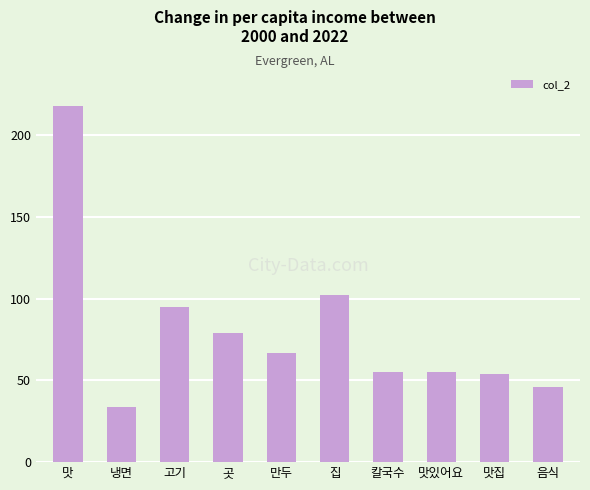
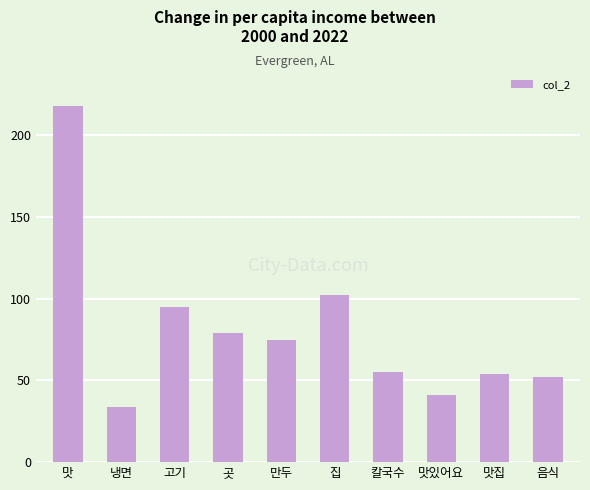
  {
    "맛": 218,
    "냉면": 34,
    "고기": 95,
    "곳": 79,
-   "만두": 67,
+   "만두": 75,
    "집": 102,
    "칼국수": 55,
-   "맛있어요": 55,
+   "맛있어요": 41,
    "맛집": 54,
-   "음식": 46
+   "음식": 52
  }
